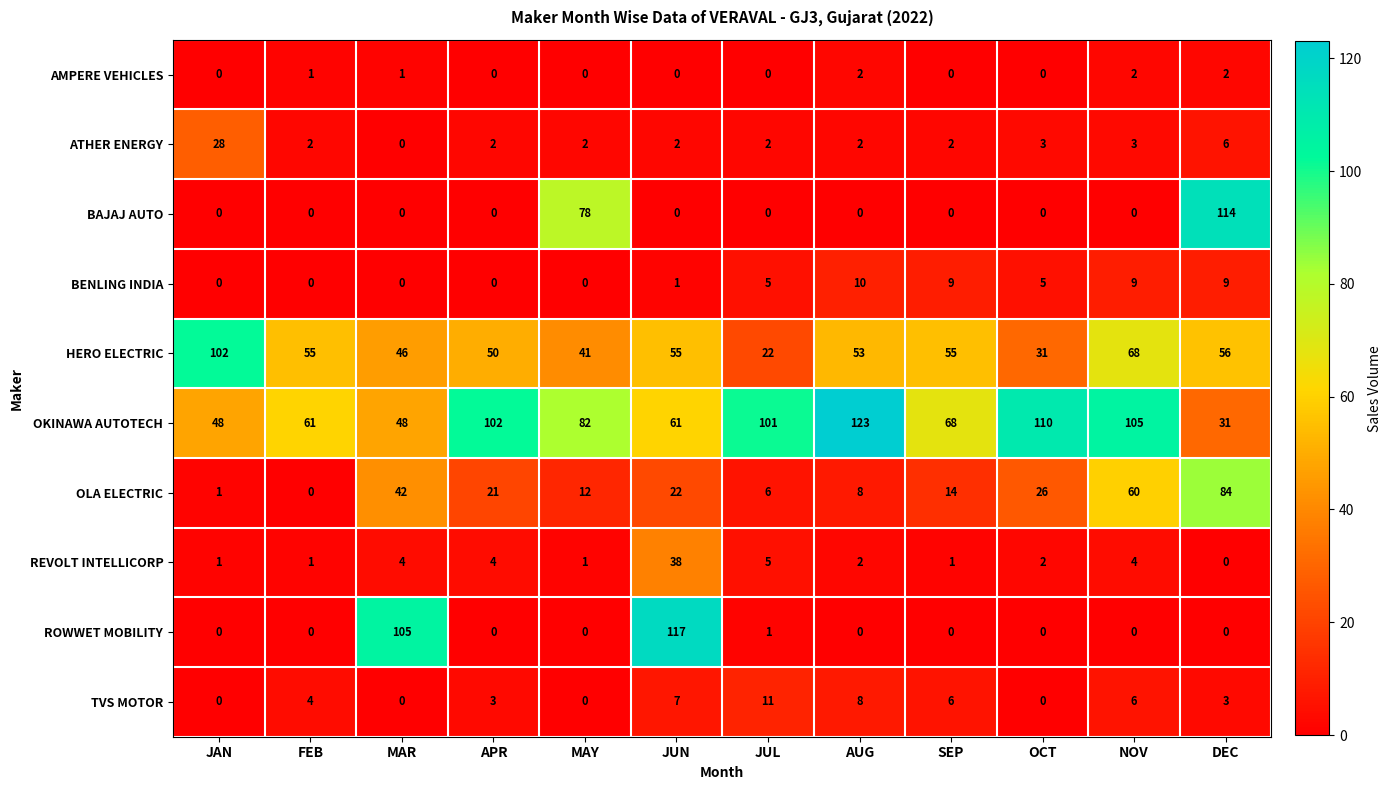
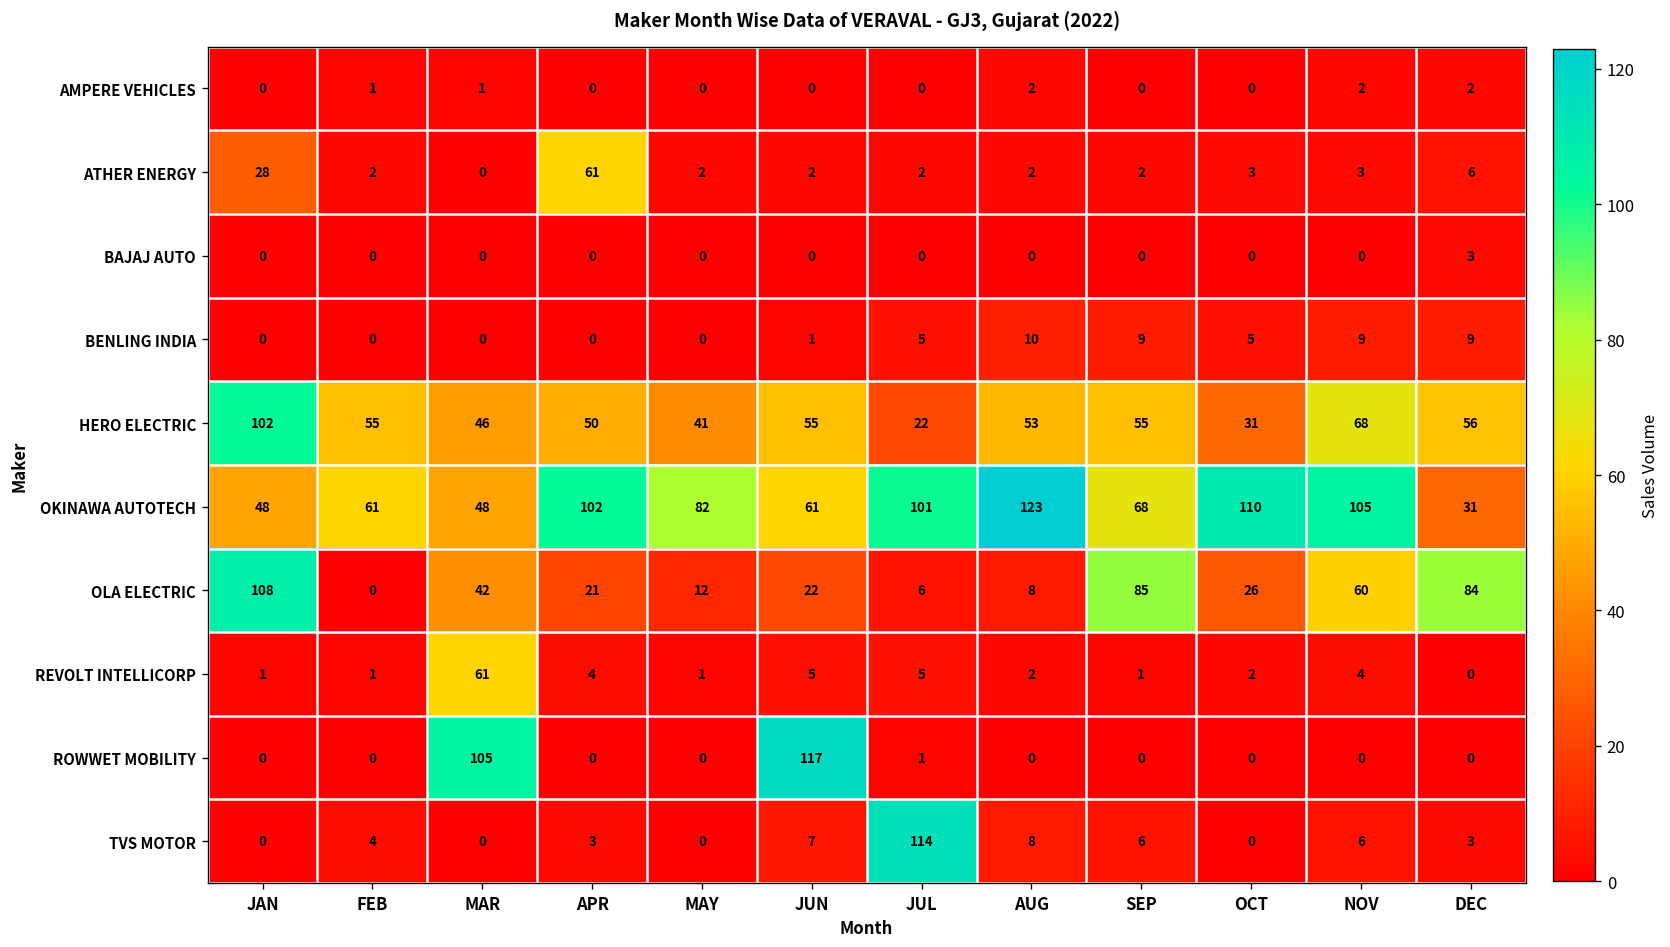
  {
    "AMPERE VEHICLES": {
      "JAN": 0,
      "FEB": 1,
      "MAR": 1,
      "APR": 0,
      "MAY": 0,
      "JUN": 0,
      "JUL": 0,
      "AUG": 2,
      "SEP": 0,
      "OCT": 0,
      "NOV": 2,
      "DEC": 2
    },
    "ATHER ENERGY": {
      "JAN": 28,
      "FEB": 2,
      "MAR": 0,
-     "APR": 2,
+     "APR": 61,
      "MAY": 2,
      "JUN": 2,
      "JUL": 2,
      "AUG": 2,
      "SEP": 2,
      "OCT": 3,
      "NOV": 3,
      "DEC": 6
    },
    "BAJAJ AUTO": {
      "JAN": 0,
      "FEB": 0,
      "MAR": 0,
      "APR": 0,
-     "MAY": 78,
+     "MAY": 0,
      "JUN": 0,
      "JUL": 0,
      "AUG": 0,
      "SEP": 0,
      "OCT": 0,
      "NOV": 0,
-     "DEC": 114
+     "DEC": 3
    },
    "BENLING INDIA": {
      "JAN": 0,
      "FEB": 0,
      "MAR": 0,
      "APR": 0,
      "MAY": 0,
      "JUN": 1,
      "JUL": 5,
      "AUG": 10,
      "SEP": 9,
      "OCT": 5,
      "NOV": 9,
      "DEC": 9
    },
    "HERO ELECTRIC": {
      "JAN": 102,
      "FEB": 55,
      "MAR": 46,
      "APR": 50,
      "MAY": 41,
      "JUN": 55,
      "JUL": 22,
      "AUG": 53,
      "SEP": 55,
      "OCT": 31,
      "NOV": 68,
      "DEC": 56
    },
    "OKINAWA AUTOTECH": {
      "JAN": 48,
      "FEB": 61,
      "MAR": 48,
      "APR": 102,
      "MAY": 82,
      "JUN": 61,
      "JUL": 101,
      "AUG": 123,
      "SEP": 68,
      "OCT": 110,
      "NOV": 105,
      "DEC": 31
    },
    "OLA ELECTRIC": {
-     "JAN": 1,
+     "JAN": 108,
      "FEB": 0,
      "MAR": 42,
      "APR": 21,
      "MAY": 12,
      "JUN": 22,
      "JUL": 6,
      "AUG": 8,
-     "SEP": 14,
+     "SEP": 85,
      "OCT": 26,
      "NOV": 60,
      "DEC": 84
    },
    "REVOLT INTELLICORP": {
      "JAN": 1,
      "FEB": 1,
-     "MAR": 4,
+     "MAR": 61,
      "APR": 4,
      "MAY": 1,
-     "JUN": 38,
+     "JUN": 5,
      "JUL": 5,
      "AUG": 2,
      "SEP": 1,
      "OCT": 2,
      "NOV": 4,
      "DEC": 0
    },
    "ROWWET MOBILITY": {
      "JAN": 0,
      "FEB": 0,
      "MAR": 105,
      "APR": 0,
      "MAY": 0,
      "JUN": 117,
      "JUL": 1,
      "AUG": 0,
      "SEP": 0,
      "OCT": 0,
      "NOV": 0,
      "DEC": 0
    },
    "TVS MOTOR": {
      "JAN": 0,
      "FEB": 4,
      "MAR": 0,
      "APR": 3,
      "MAY": 0,
      "JUN": 7,
-     "JUL": 11,
+     "JUL": 114,
      "AUG": 8,
      "SEP": 6,
      "OCT": 0,
      "NOV": 6,
      "DEC": 3
    }
  }
